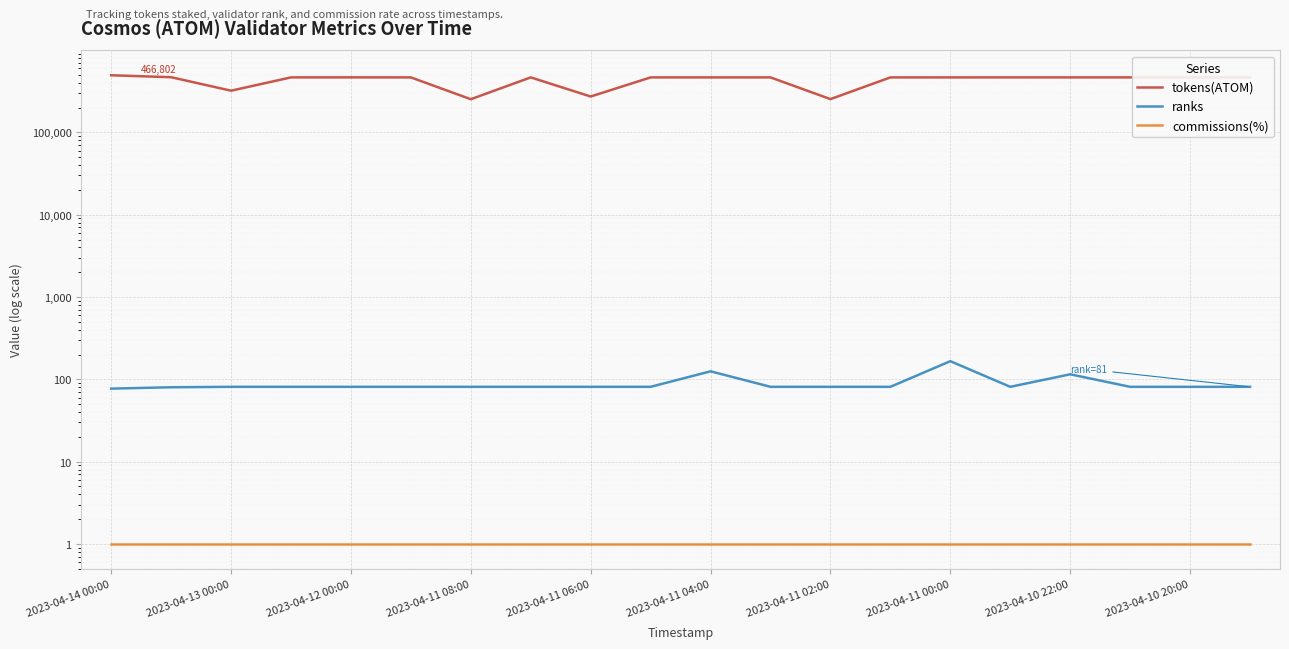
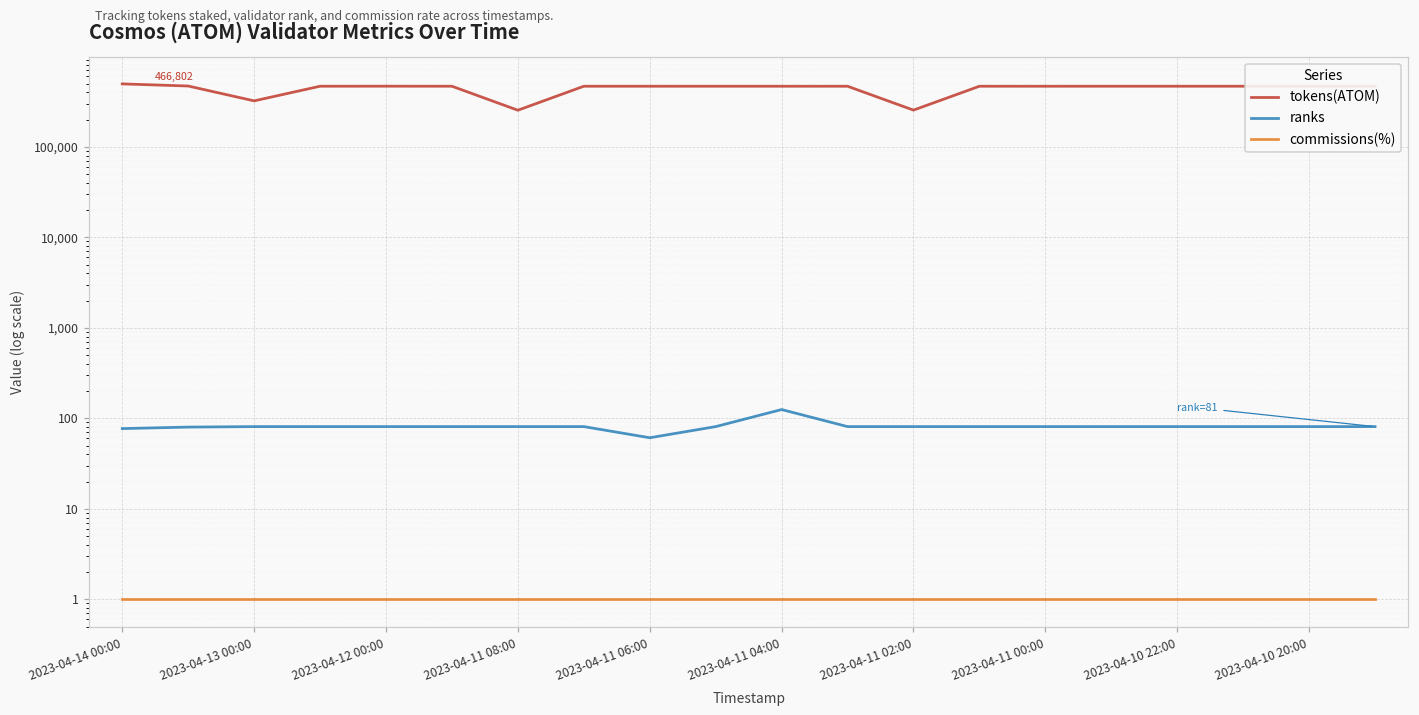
  {
    "tokens(ATOM)": {
      "2023-04-14 00:00": "500,000",
      "2023-04-13 00:00": "320,000",
      "2023-04-12 00:00": "500,000",
      "2023-04-11 08:00": "250,000",
-     "2023-04-11 06:00": "270,000",
+     "2023-04-11 06:00": "500,000",
      "2023-04-11 04:00": "500,000",
      "2023-04-11 02:00": "250,000",
      "2023-04-11 00:00": "500,000",
      "2023-04-10 22:00": "500,000"
    },
    "ranks": {
      "2023-04-14 00:00": "80",
      "2023-04-13 00:00": "80",
      "2023-04-12 00:00": "80",
      "2023-04-11 08:00": "80",
-     "2023-04-11 06:00": "80",
+     "2023-04-11 06:00": "60",
      "2023-04-11 04:00": "130",
      "2023-04-11 02:00": "80",
-     "2023-04-11 00:00": "170",
-     "2023-04-10 22:00": "120"
+     "2023-04-11 00:00": "80",
+     "2023-04-10 22:00": "80"
    },
    "commissions(%)": {
      "2023-04-14 00:00": "1",
      "2023-04-13 00:00": "1",
      "2023-04-12 00:00": "1",
      "2023-04-11 08:00": "1",
      "2023-04-11 06:00": "1",
      "2023-04-11 04:00": "1",
      "2023-04-11 02:00": "1",
      "2023-04-11 00:00": "1",
      "2023-04-10 22:00": "1",
      "2023-04-10 20:00": "1"
    }
  }
